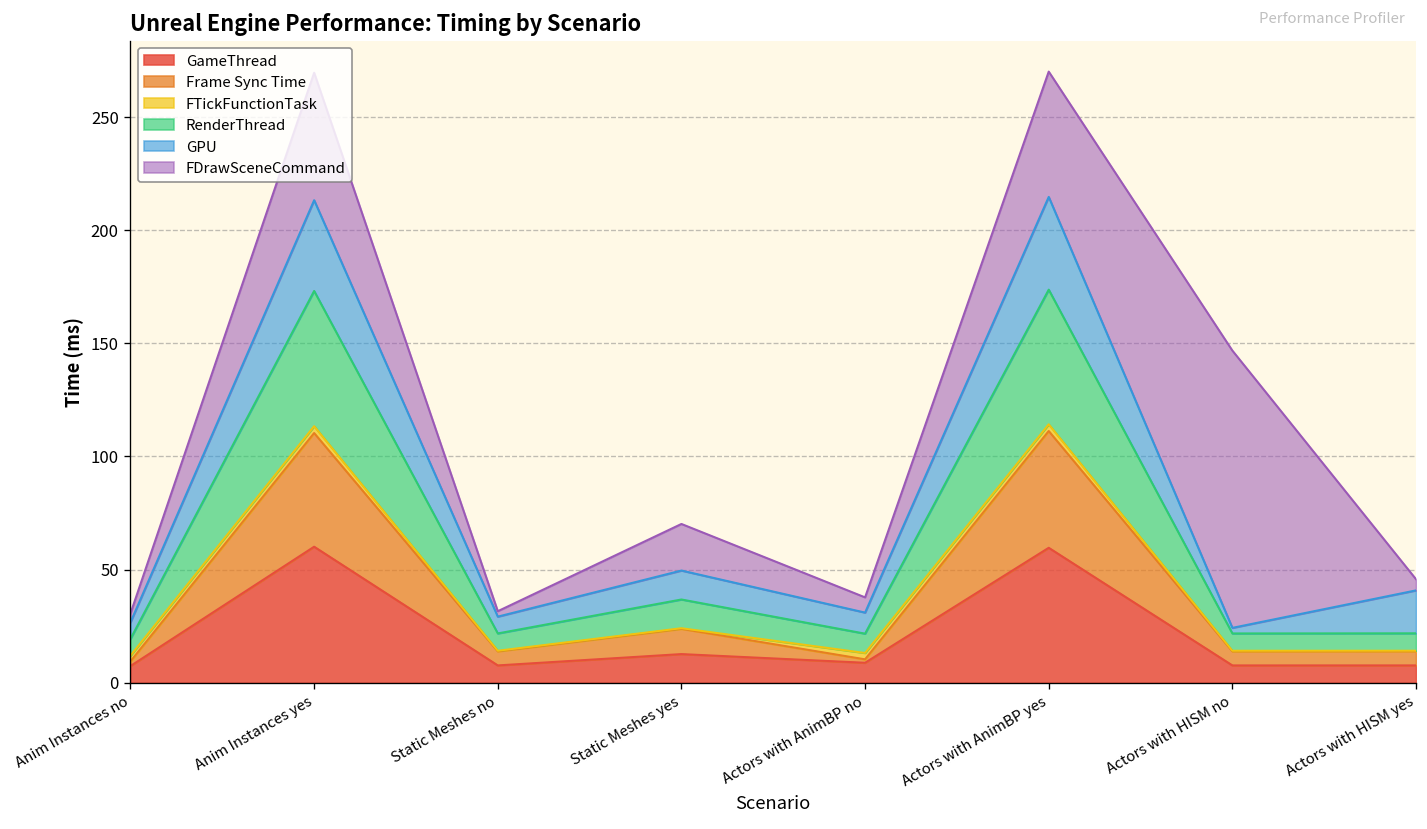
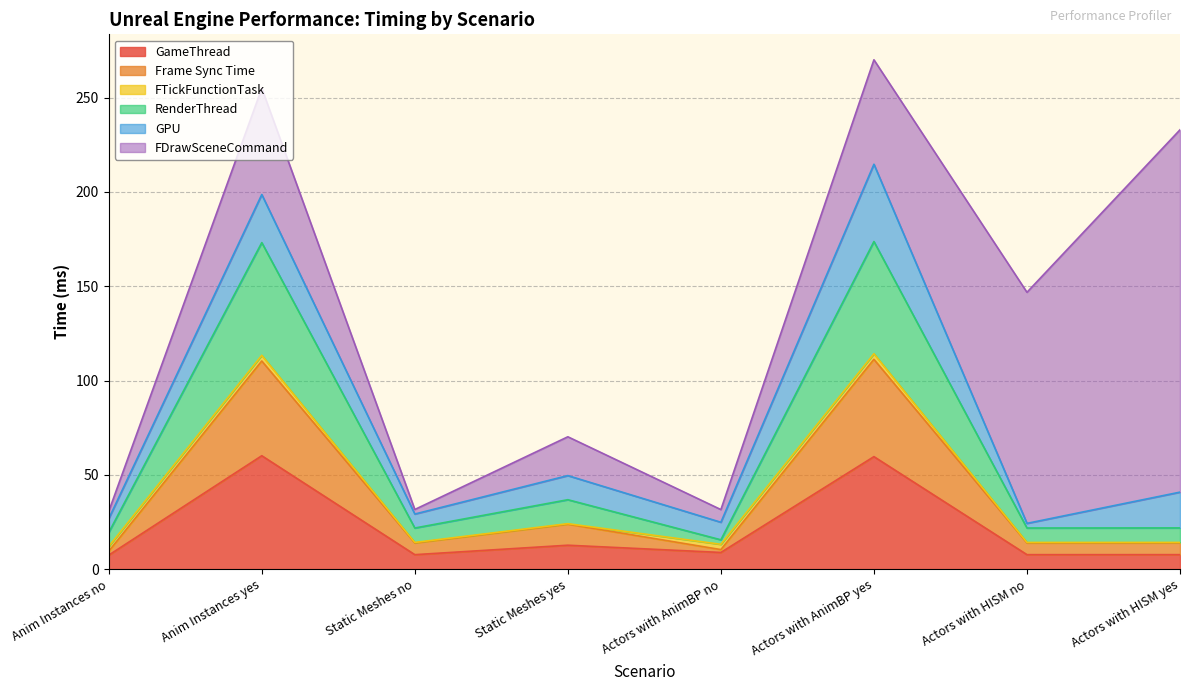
  {
    "FTickFunctionTask": {
      "Anim Instances no": 3,
      "Anim Instances yes": 3,
      "Actors with AnimBP no": 3,
      "Actors with AnimBP yes": 3
    },
    "RenderThread": {
      "Anim Instances no": 7,
      "Anim Instances yes": 60,
      "Static Meshes no": 8,
      "Static Meshes yes": 13,
-     "Actors with AnimBP no": 9,
+     "Actors with AnimBP no": 2,
      "Actors with AnimBP yes": 59,
      "Actors with HISM no": 8,
      "Actors with HISM yes": 8
    },
    "GPU": {
      "Anim Instances no": 7,
-     "Anim Instances yes": 40,
+     "Anim Instances yes": 26,
      "Static Meshes no": 7,
      "Static Meshes yes": 13,
      "Actors with AnimBP no": 9,
      "Actors with AnimBP yes": 41,
      "Actors with HISM no": 2,
      "Actors with HISM yes": 19
    },
    "FDrawSceneCommand": {
      "Anim Instances no": 4,
      "Static Meshes no": 2,
      "Static Meshes yes": 21,
      "Actors with AnimBP no": 7,
      "Actors with AnimBP yes": 55,
      "Actors with HISM no": 123,
-     "Actors with HISM yes": 5
+     "Actors with HISM yes": 192
    }
  }
